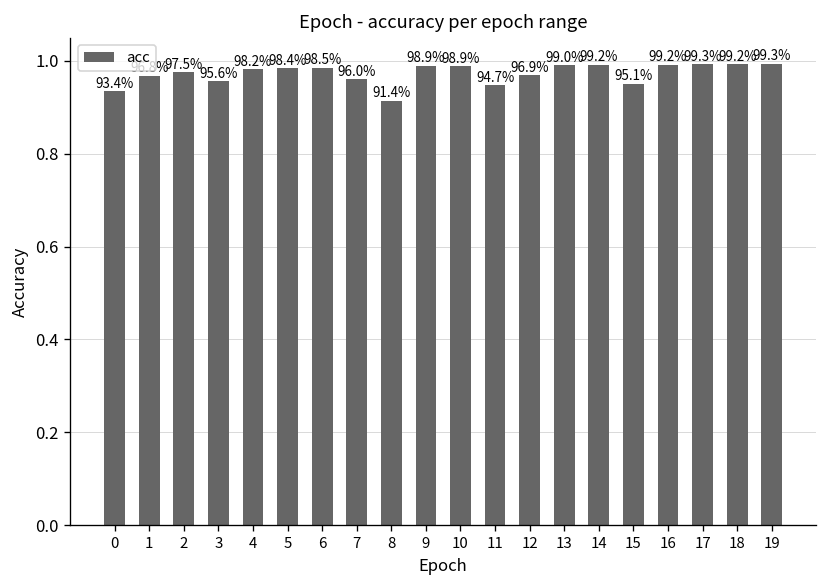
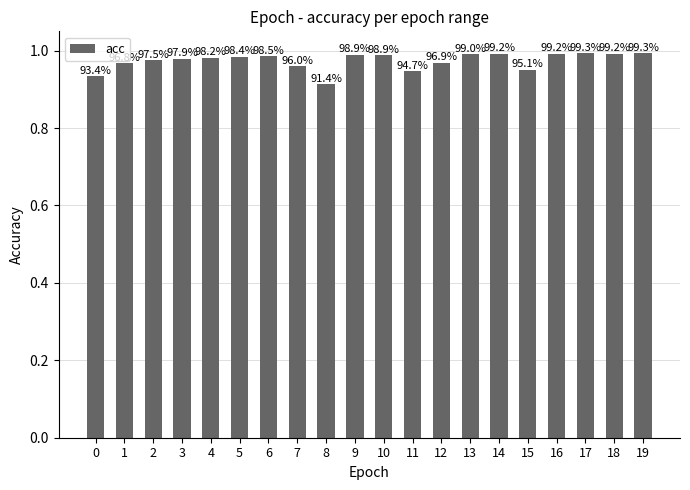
  {
    "0": "93.4%",
    "2": "97.5%",
-   "3": "95.6%",
+   "3": "97.9%",
    "4": "98.2%",
    "5": "98.4%",
    "6": "98.5%",
    "7": "96.0%",
    "8": "91.4%",
    "9": "98.9%",
    "10": "98.9%",
    "11": "94.7%",
    "12": "96.9%",
    "13": "99.0%",
    "14": "99.2%",
    "15": "95.1%",
    "16": "99.2%",
    "17": "99.3%",
    "18": "99.2%",
    "19": "99.3%"
  }
